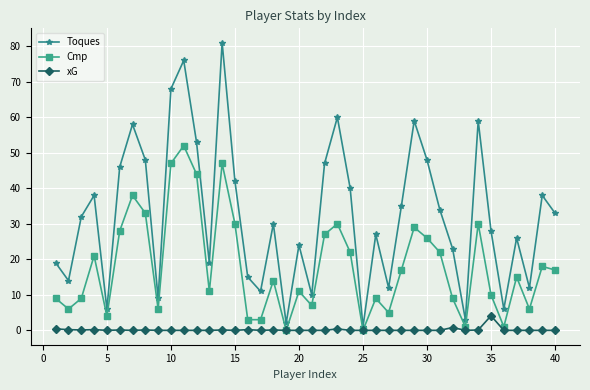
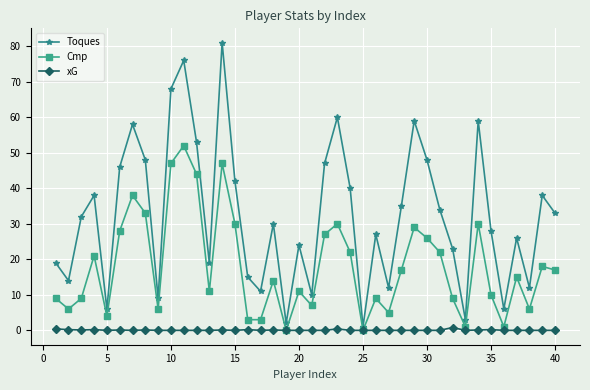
  {
    "xG": {
      "5": 0,
      "10": 0,
      "15": 0,
      "20": 0,
      "30": 0,
-     "35": 4,
+     "35": 0,
      "40": 0
    }
  }
